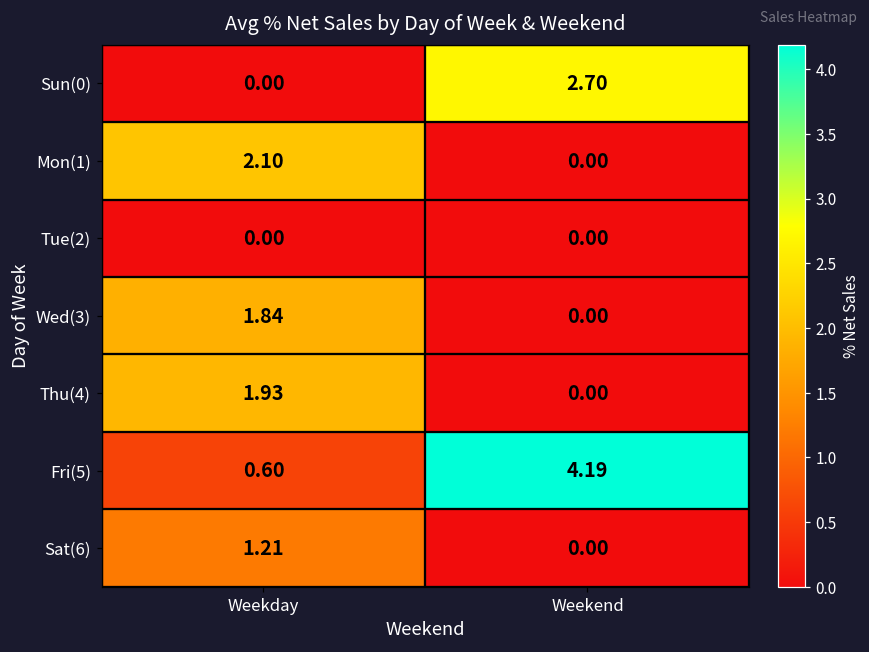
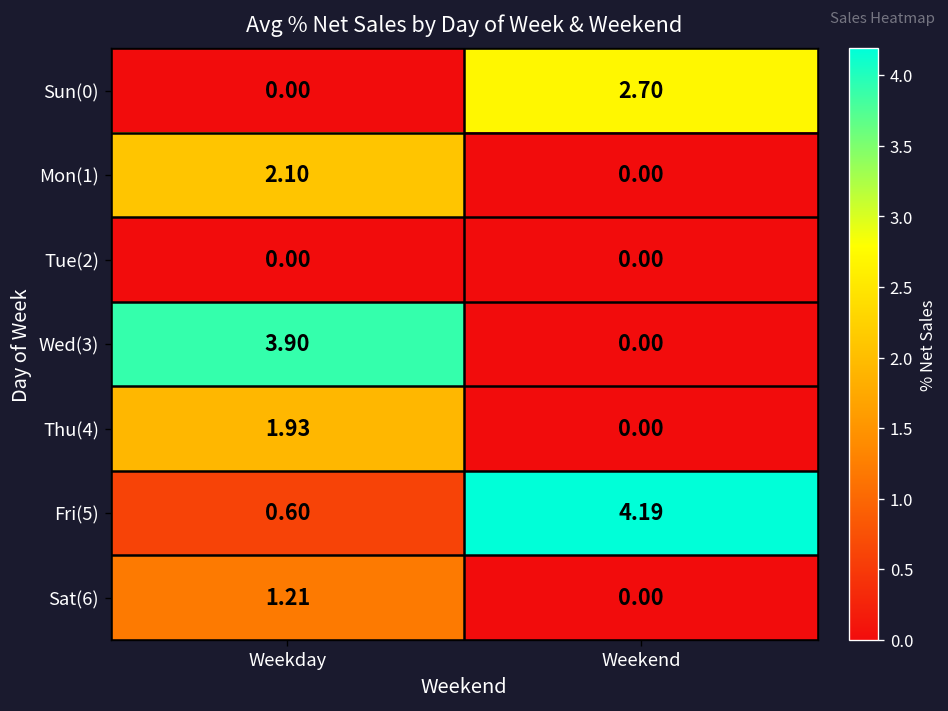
  {
    "Sun(0)": {
      "Weekday": 0.00,
      "Weekend": 2.70
    },
    "Mon(1)": {
      "Weekday": 2.10,
      "Weekend": 0.00
    },
    "Tue(2)": {
      "Weekday": 0.00,
      "Weekend": 0.00
    },
    "Wed(3)": {
-     "Weekday": 1.84,
+     "Weekday": 3.90,
      "Weekend": 0.00
    },
    "Thu(4)": {
      "Weekday": 1.93,
      "Weekend": 0.00
    },
    "Fri(5)": {
      "Weekday": 0.60,
      "Weekend": 4.19
    },
    "Sat(6)": {
      "Weekday": 1.21,
      "Weekend": 0.00
    }
  }
